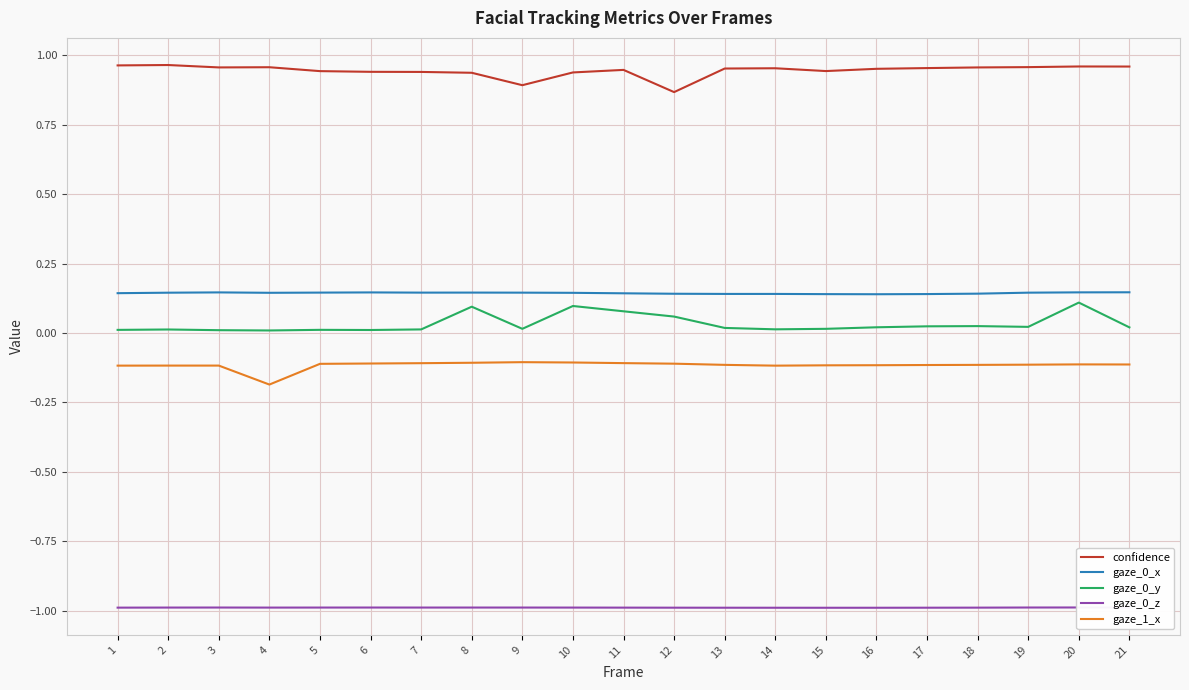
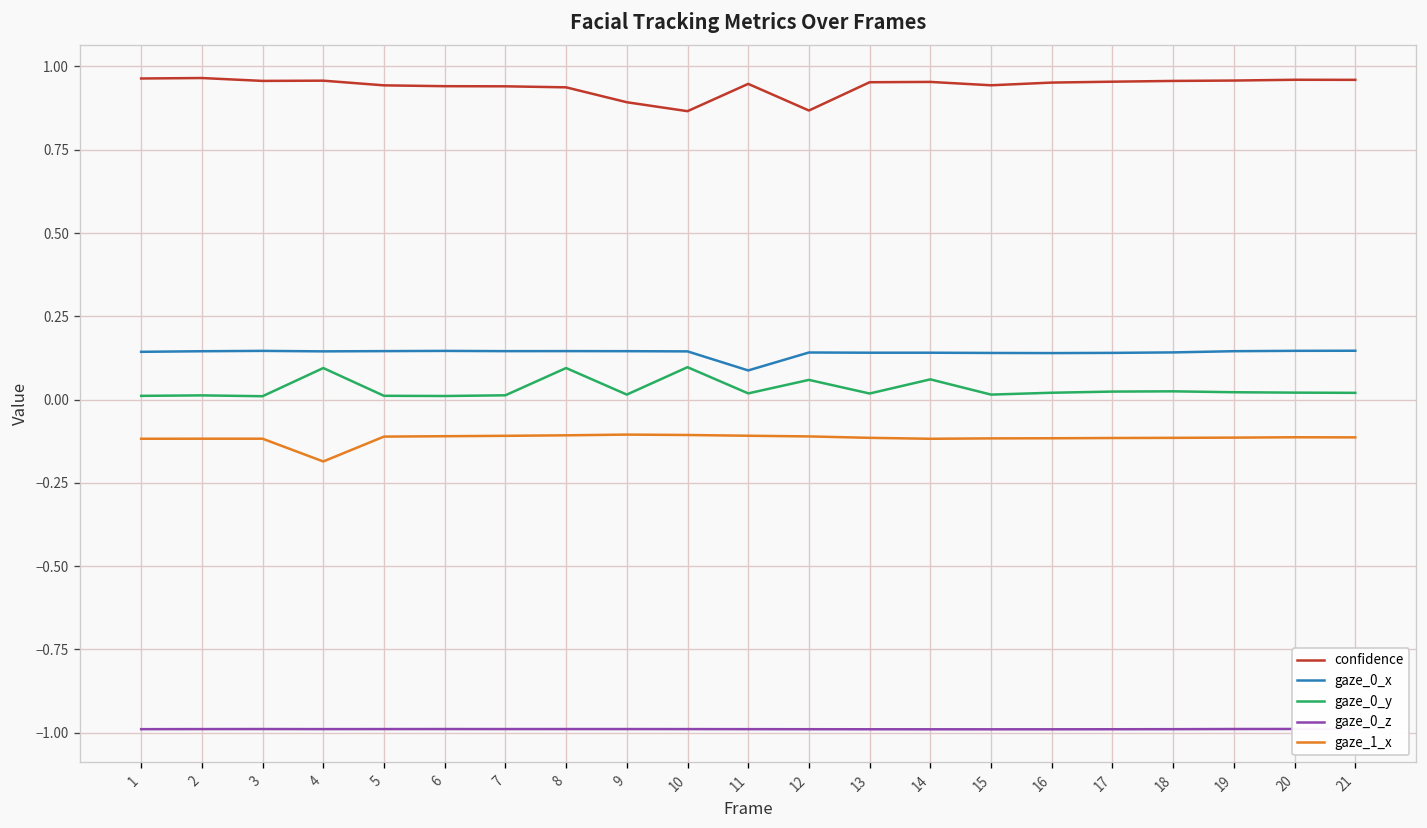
  {
    "confidence": {
      "1": 0.96,
      "2": 0.97,
      "3": 0.96,
      "4": 0.96,
      "5": 0.94,
      "6": 0.94,
      "7": 0.94,
      "8": 0.94,
      "9": 0.89,
-     "10": 0.94,
+     "10": 0.87,
      "11": 0.95,
      "12": 0.87,
      "13": 0.95,
      "14": 0.95,
      "15": 0.94,
      "16": 0.95,
      "17": 0.95,
      "18": 0.96,
      "19": 0.96,
      "20": 0.96,
      "21": 0.96
    },
    "gaze_0_x": {
      "1": 0.14,
      "2": 0.15,
      "3": 0.15,
      "4": 0.14,
      "5": 0.15,
      "6": 0.15,
      "7": 0.15,
      "8": 0.15,
      "9": 0.15,
      "10": 0.14,
-     "11": 0.14,
+     "11": 0.09,
      "12": 0.14,
      "13": 0.14,
      "14": 0.14,
      "15": 0.14,
      "16": 0.14,
      "17": 0.14,
      "18": 0.14,
      "19": 0.15,
      "20": 0.15,
      "21": 0.15
    },
    "gaze_0_y": {
      "1": 0.01,
      "2": 0.01,
      "3": 0.01,
-     "4": 0.01,
+     "4": 0.09,
      "5": 0.01,
      "6": 0.01,
      "7": 0.01,
      "8": 0.09,
      "9": 0.01,
      "10": 0.10,
-     "11": 0.08,
+     "11": 0.02,
      "12": 0.06,
      "13": 0.02,
-     "14": 0.01,
+     "14": 0.06,
      "15": 0.01,
      "16": 0.02,
      "17": 0.02,
      "18": 0.02,
      "19": 0.02,
-     "20": 0.11,
+     "20": 0.02,
      "21": 0.02
    },
    "gaze_0_z": {
      "1": -0.99,
      "2": -0.99,
      "3": -0.99,
      "4": -0.99,
      "5": -0.99,
      "6": -0.99,
      "7": -0.99,
      "8": -0.99,
      "9": -0.99,
      "10": -0.99,
      "11": -0.99,
      "12": -0.99,
      "13": -0.99,
      "14": -0.99,
      "15": -0.99,
      "16": -0.99,
      "17": -0.99,
      "18": -0.99,
      "19": -0.99
    },
    "gaze_1_x": {
      "1": -0.12,
      "2": -0.12,
      "3": -0.12,
      "4": -0.19,
      "5": -0.11,
      "6": -0.11,
      "7": -0.11,
      "8": -0.11,
      "9": -0.11,
      "10": -0.11,
      "11": -0.11,
      "12": -0.11,
      "13": -0.11,
      "14": -0.12,
      "15": -0.12,
      "16": -0.12,
      "17": -0.12,
      "18": -0.11,
      "19": -0.11,
      "20": -0.11,
      "21": -0.11
    }
  }
